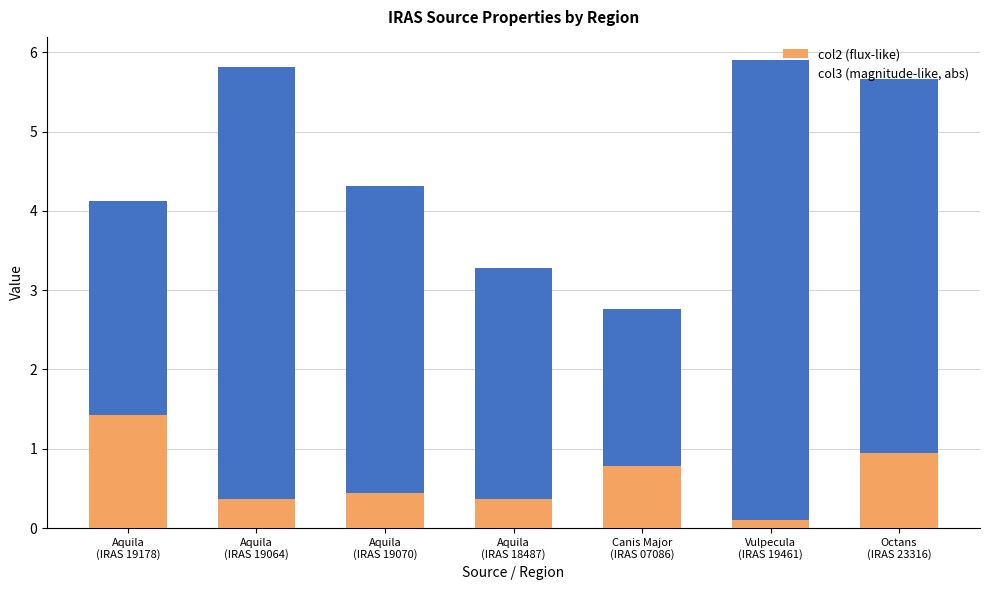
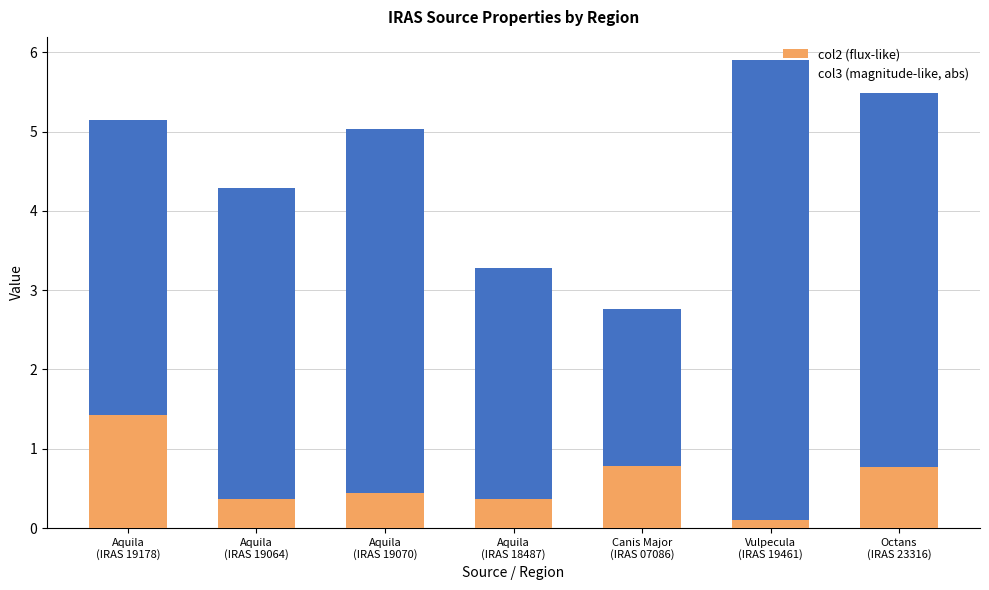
  {
    "col2 (flux-like)": {
      "Aquila (IRAS 19178)": 1.4,
      "Aquila (IRAS 19064)": 0.4,
      "Aquila (IRAS 19070)": 0.4,
      "Aquila (IRAS 18487)": 0.4,
      "Canis Major (IRAS 07086)": 0.8,
      "Vulpecula (IRAS 19461)": 0.1,
-     "Octans (IRAS 23316)": 0.9
+     "Octans (IRAS 23316)": 0.8
    },
    "col3 (magnitude-like, abs)": {
-     "Aquila (IRAS 19178)": 2.7,
-     "Aquila (IRAS 19064)": 5.4,
-     "Aquila (IRAS 19070)": 3.9,
+     "Aquila (IRAS 19178)": 3.7,
+     "Aquila (IRAS 19064)": 3.9,
+     "Aquila (IRAS 19070)": 4.6,
      "Aquila (IRAS 18487)": 2.9,
      "Canis Major (IRAS 07086)": 2.0,
      "Vulpecula (IRAS 19461)": 5.8,
      "Octans (IRAS 23316)": 4.7
    }
  }
